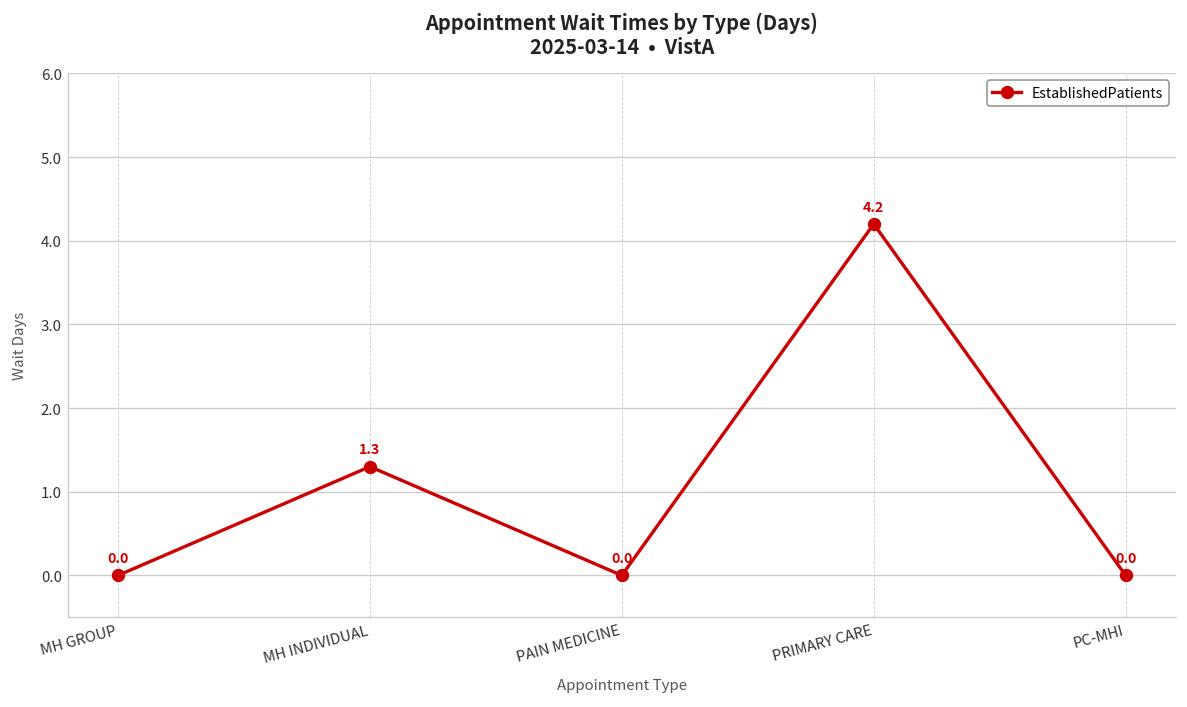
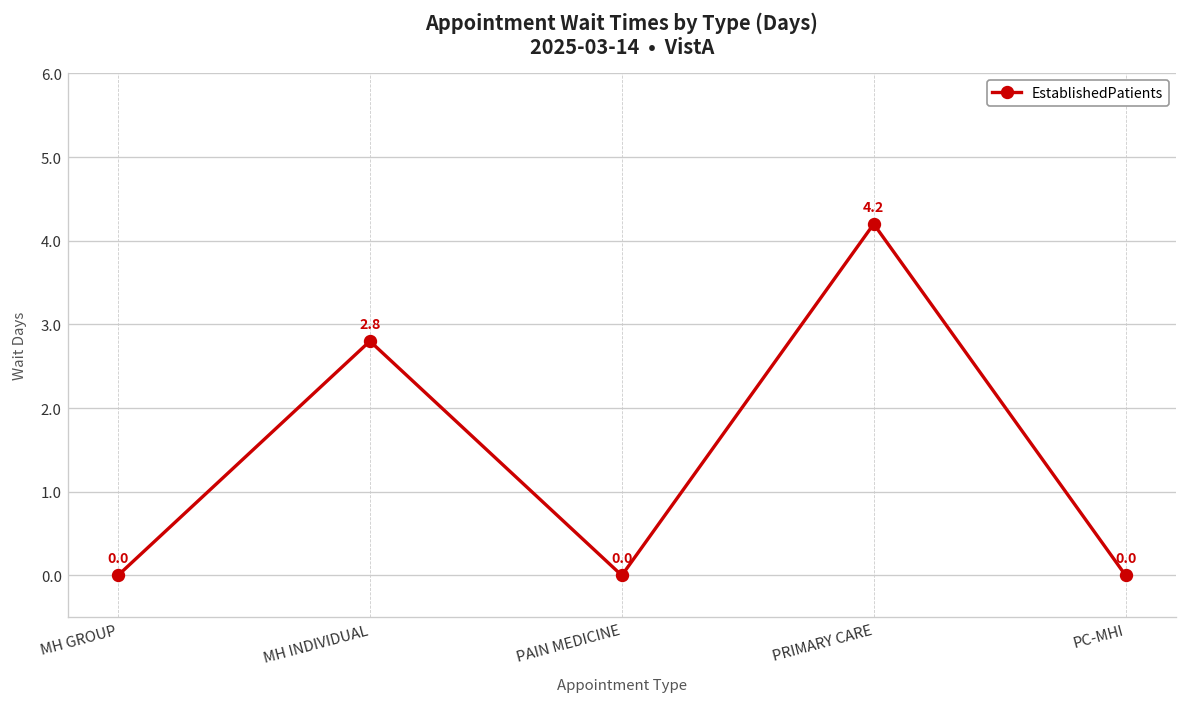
  {
    "MH GROUP": 0.0,
-   "MH INDIVIDUAL": 1.3,
+   "MH INDIVIDUAL": 2.8,
    "PAIN MEDICINE": 0.0,
    "PRIMARY CARE": 4.2,
    "PC-MHI": 0.0
  }
